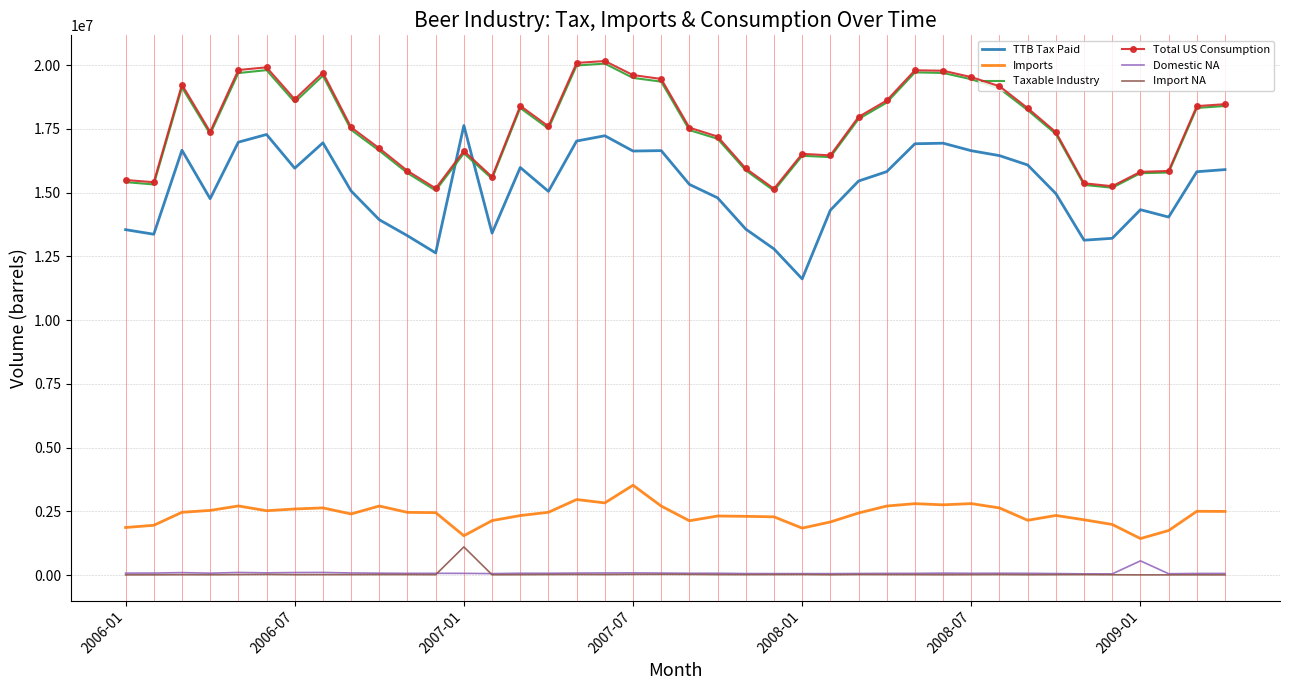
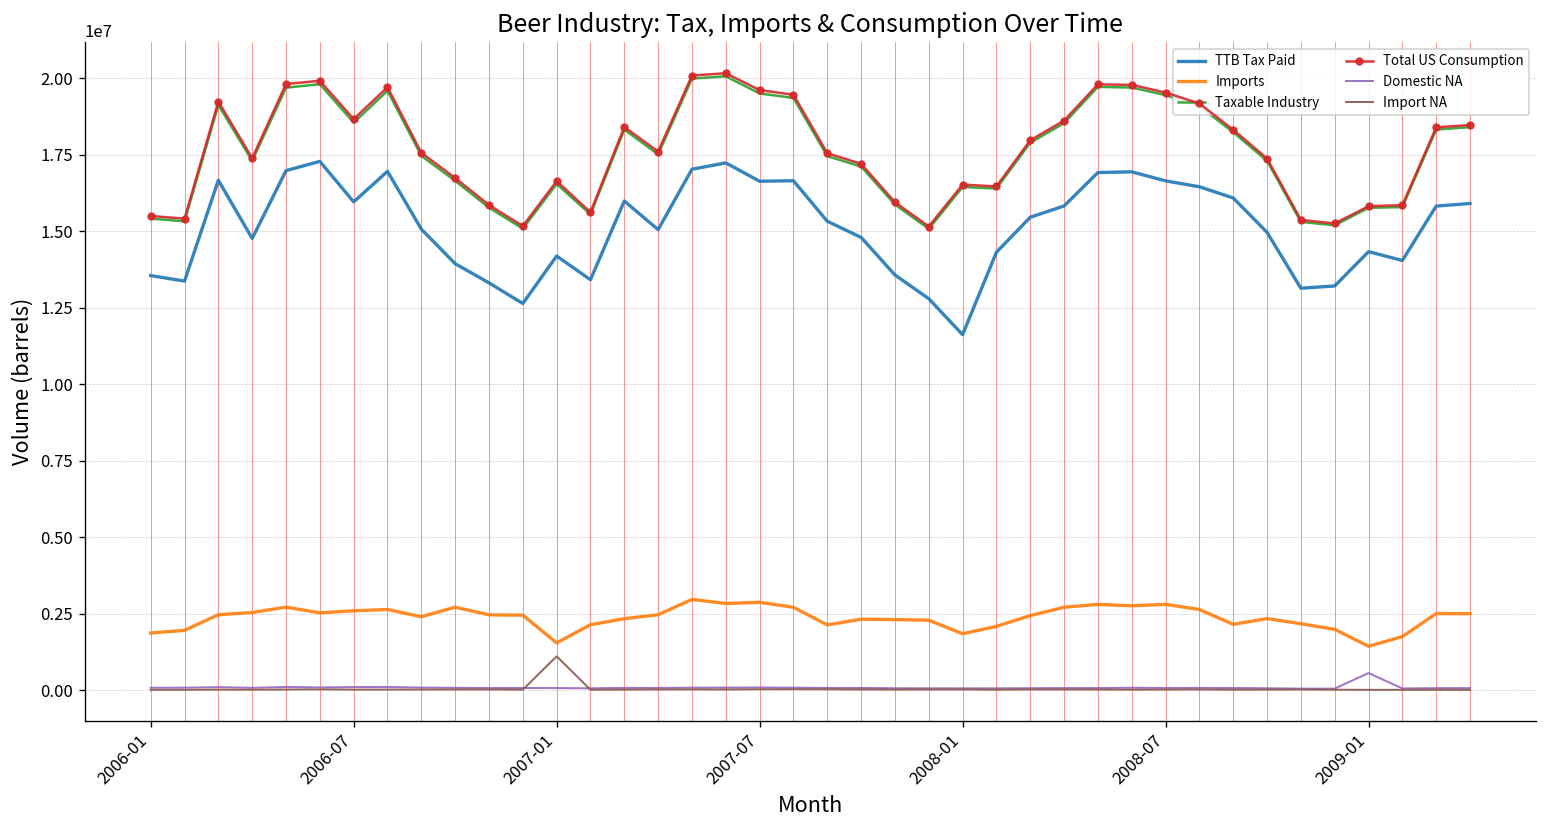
  {
    "TTB Tax Paid": {
      "2006-01": 13600000,
      "2006-07": 16000000,
-     "2007-01": 17600000,
+     "2007-01": 14200000,
      "2007-07": 16600000,
      "2008-01": 11600000,
      "2008-07": 16600000,
      "2009-01": 14300000
    },
    "Imports": {
      "2006-01": 1900000,
      "2006-07": 2600000,
      "2007-01": 1500000,
-     "2007-07": 3500000,
+     "2007-07": 2900000,
      "2008-01": 1800000,
      "2008-07": 2800000,
      "2009-01": 1400000
    },
    "Taxable Industry": {
      "2006-07": 18600000,
      "2007-07": 19500000
    },
    "Total US Consumption": {
      "2006-07": 18700000,
      "2007-07": 19600000
    },
    "Domestic NA": {
      "2007-01": 100000,
      "2009-01": 600000
    },
    "Import NA": {
      "2007-01": 1100000,
      "2009-01": 0
    }
  }
